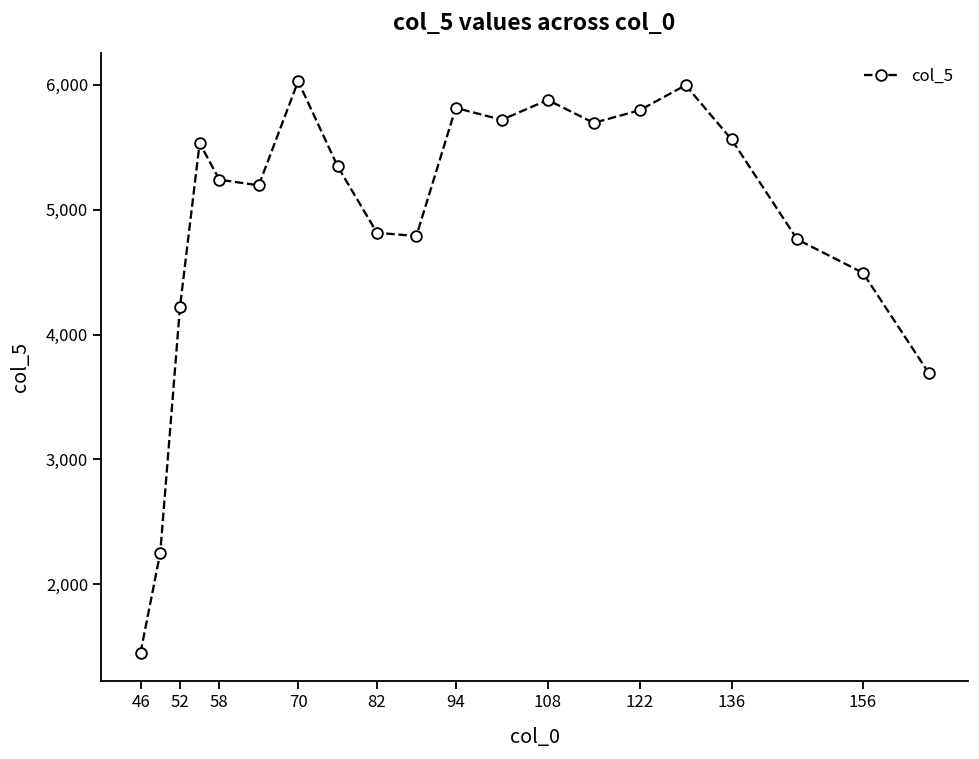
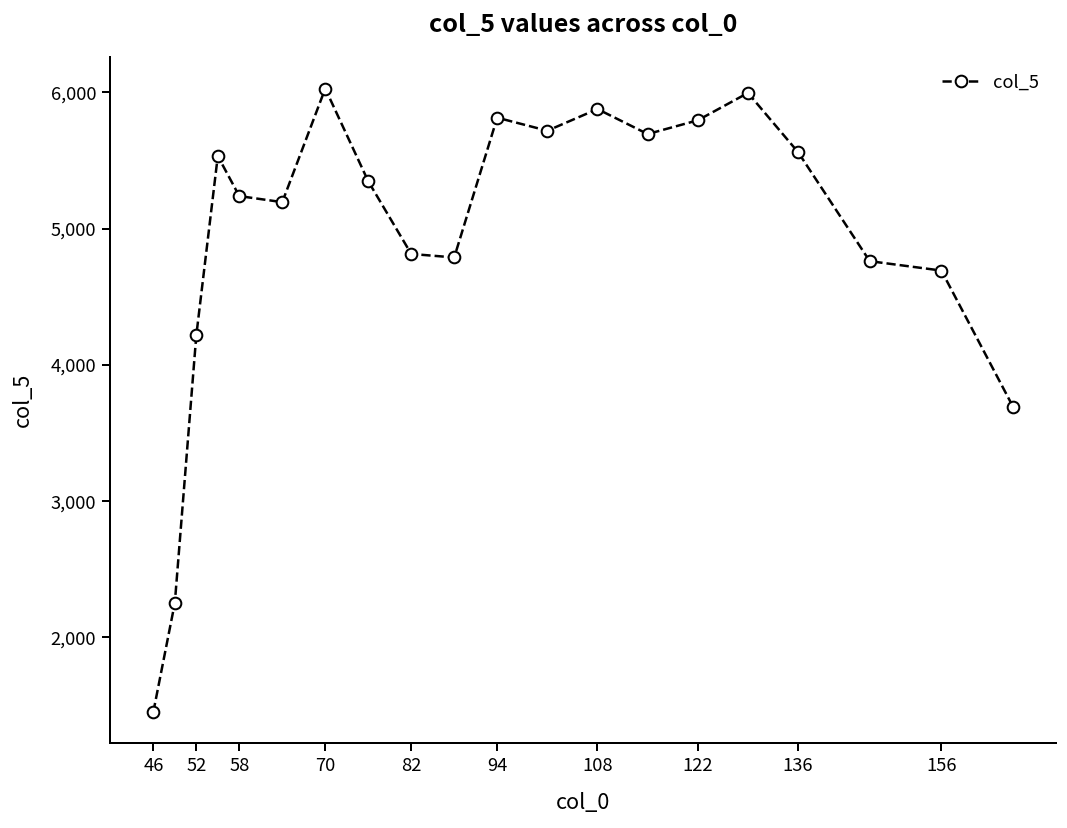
  {
    "46": "1,450",
    "52": "4,220",
    "58": "5,240",
    "70": "6,030",
    "82": "4,810",
    "94": "5,810",
    "108": "5,880",
    "122": "5,800",
    "136": "5,560",
-   "156": "4,490"
+   "156": "4,690"
  }
